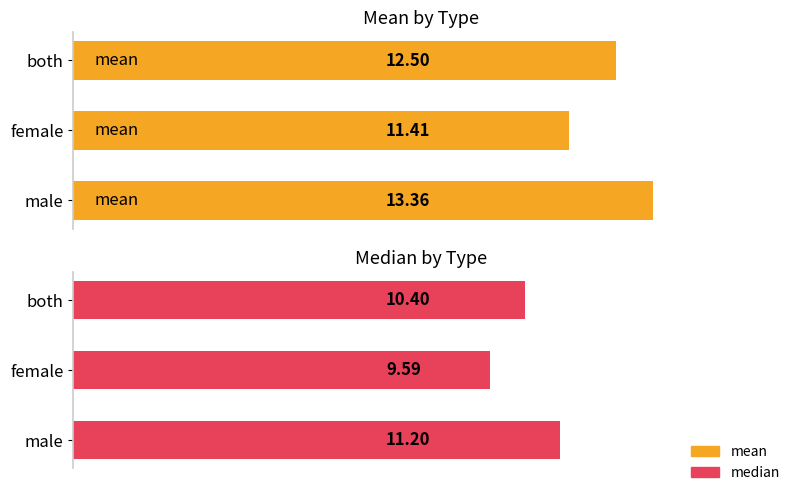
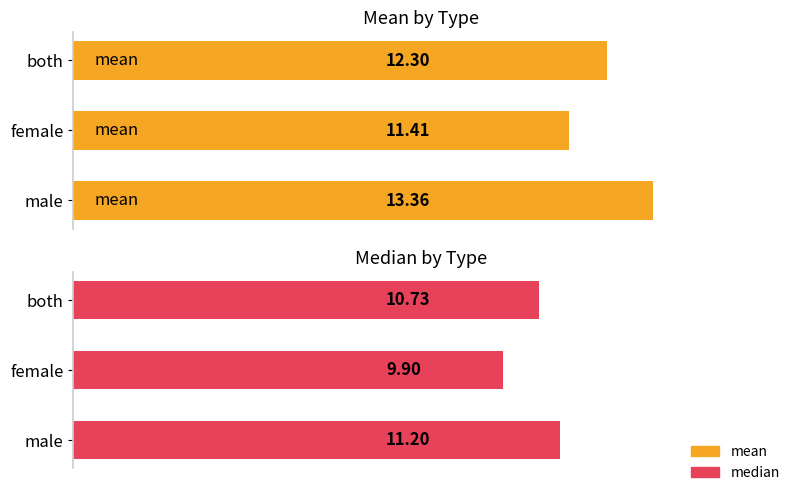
  {
    "Mean by Type": {
-     "both": 12.50,
+     "both": 12.30,
      "female": 11.41,
      "male": 13.36
    },
    "Median by Type": {
-     "both": 10.40,
-     "female": 9.59,
+     "both": 10.73,
+     "female": 9.90,
      "male": 11.20
    }
  }
